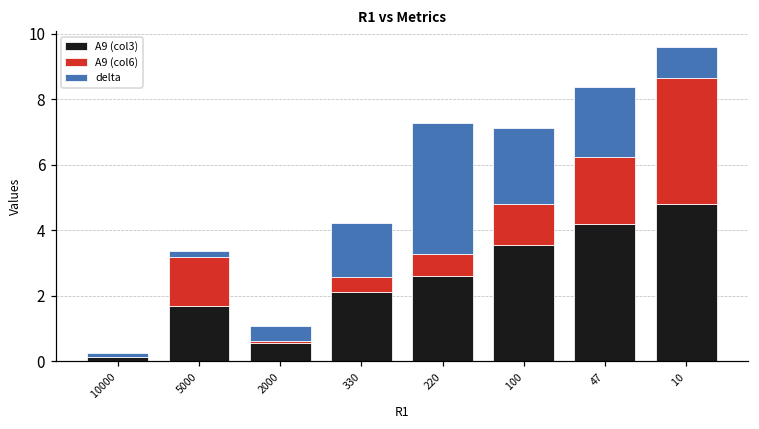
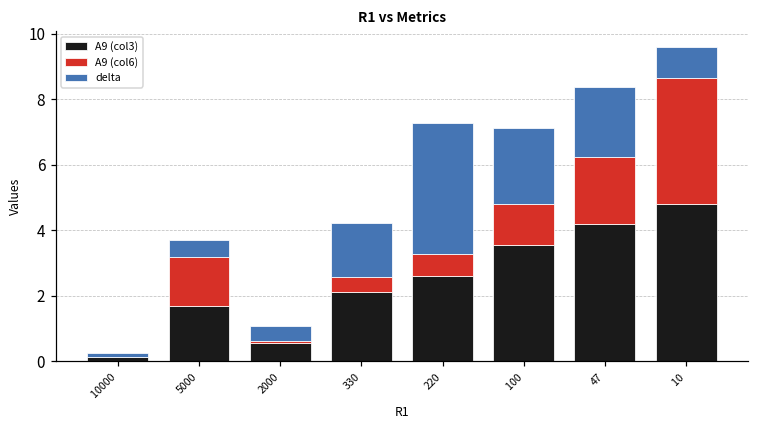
  {
    "A9 (col3)": {
      "10000": 0.1,
      "5000": 1.7,
      "2000": 0.5,
      "330": 2.1,
      "220": 2.6,
      "100": 3.6,
      "47": 4.2,
      "10": 4.8
    },
    "A9 (col6)": {
      "5000": 1.5,
      "330": 0.5,
      "220": 0.7,
      "100": 1.2,
      "47": 2.1,
      "10": 3.8
    },
    "delta": {
      "10000": 0.1,
-     "5000": 0.2,
+     "5000": 0.5,
      "2000": 0.5,
      "330": 1.7,
      "220": 4.0,
      "100": 2.3,
      "47": 2.1,
      "10": 1.0
    }
  }
